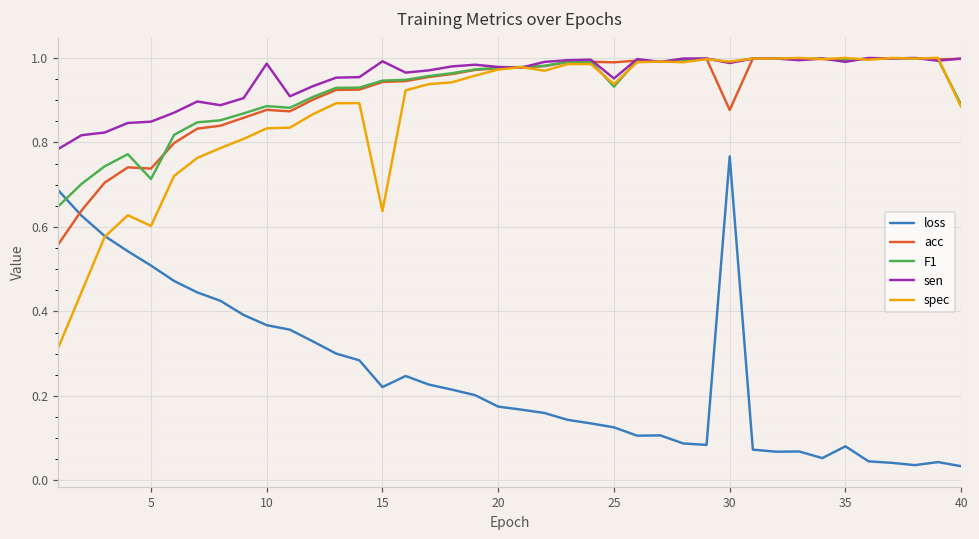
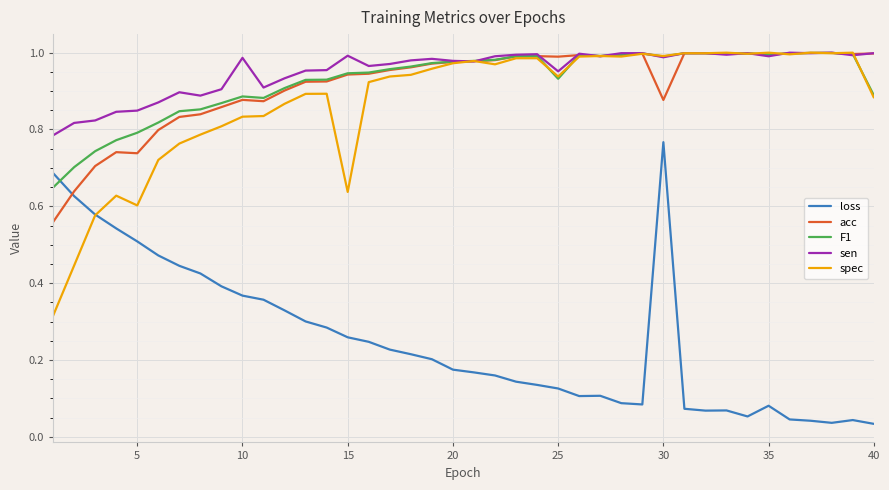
  {
    "loss": {
      "5": 0.51,
      "10": 0.37,
-     "15": 0.22,
+     "15": 0.26,
      "20": 0.17,
      "25": 0.13,
      "30": 0.77,
      "35": 0.08,
      "40": 0.03
    },
    "acc": {
      "5": 0.74,
      "10": 0.88,
      "25": 0.99,
      "30": 0.88
    },
    "F1": {
-     "5": 0.71,
+     "5": 0.79,
      "10": 0.89
    },
    "sen": {
      "5": 0.85,
      "10": 0.99,
      "15": 0.99,
      "25": 0.95
    },
    "spec": {
      "5": 0.60,
      "10": 0.83,
      "15": 0.64
    }
  }
